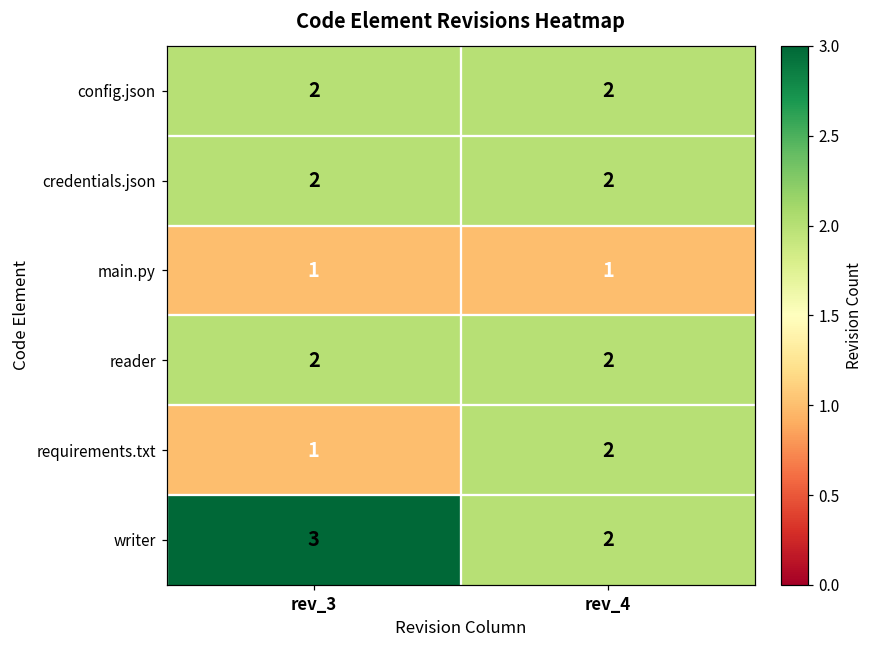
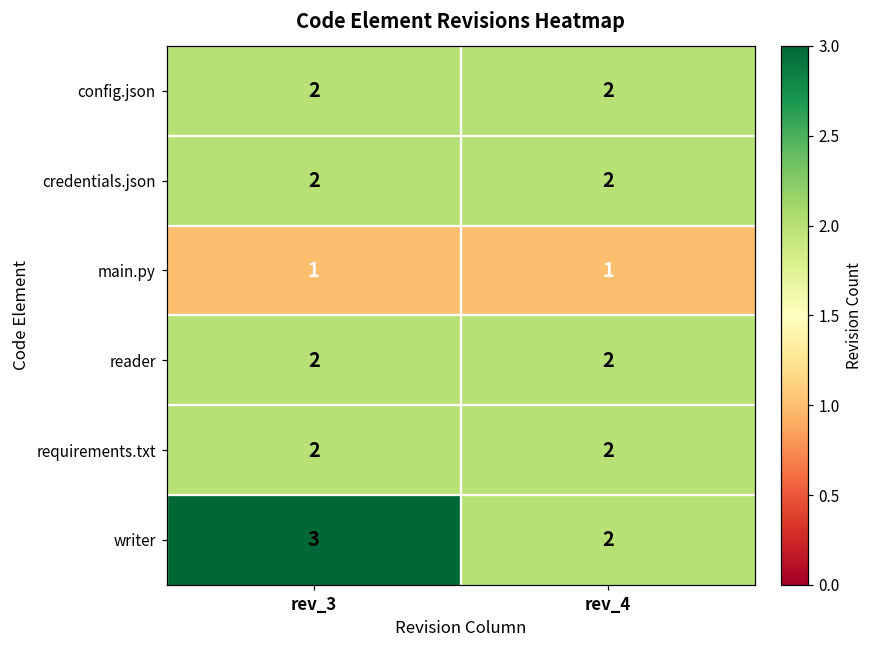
  {
    "config.json": {
      "rev_3": 2,
      "rev_4": 2
    },
    "credentials.json": {
      "rev_3": 2,
      "rev_4": 2
    },
    "main.py": {
      "rev_3": 1,
      "rev_4": 1
    },
    "reader": {
      "rev_3": 2,
      "rev_4": 2
    },
    "requirements.txt": {
-     "rev_3": 1,
+     "rev_3": 2,
      "rev_4": 2
    },
    "writer": {
      "rev_3": 3,
      "rev_4": 2
    }
  }
